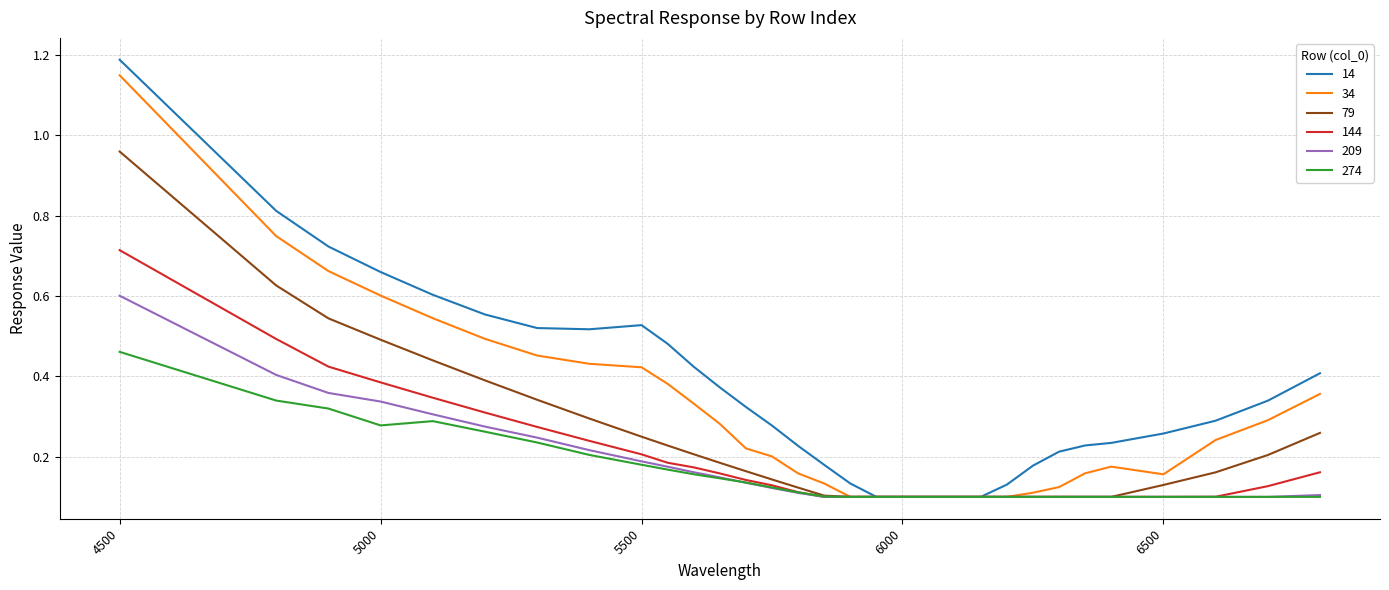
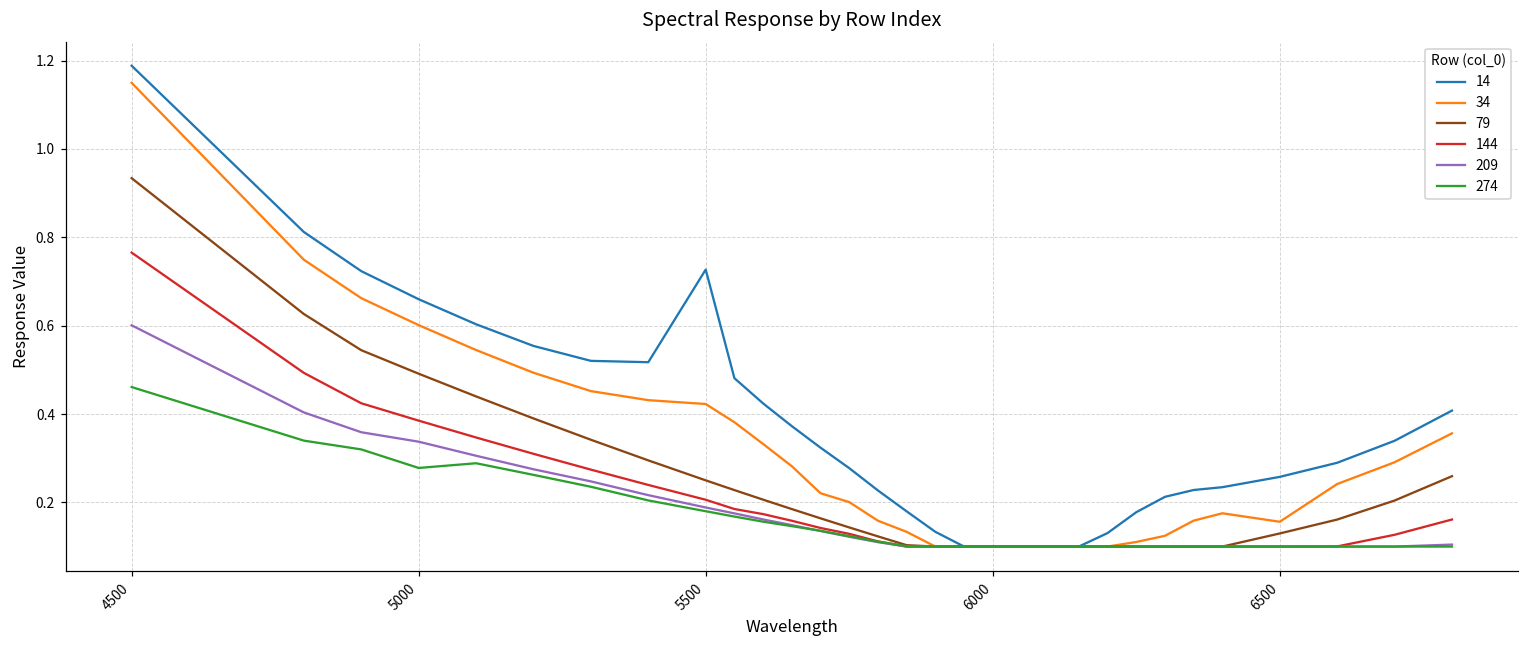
  {
    "14": {
      "4500": 1.19,
      "5000": 0.66,
-     "5500": 0.53,
+     "5500": 0.73,
      "6500": 0.26
    },
    "34": {
      "4500": 1.15,
      "5000": 0.60,
      "5500": 0.42,
      "6500": 0.16
    },
    "79": {
-     "4500": 0.96,
+     "4500": 0.93,
      "5000": 0.49,
      "5500": 0.25,
      "6500": 0.13
    },
    "144": {
-     "4500": 0.71,
+     "4500": 0.77,
      "5000": 0.38,
      "5500": 0.21
    },
    "209": {
      "4500": 0.60,
      "5000": 0.34,
      "5500": 0.19
    },
    "274": {
      "4500": 0.46,
      "5000": 0.28,
      "5500": 0.18
    }
  }
